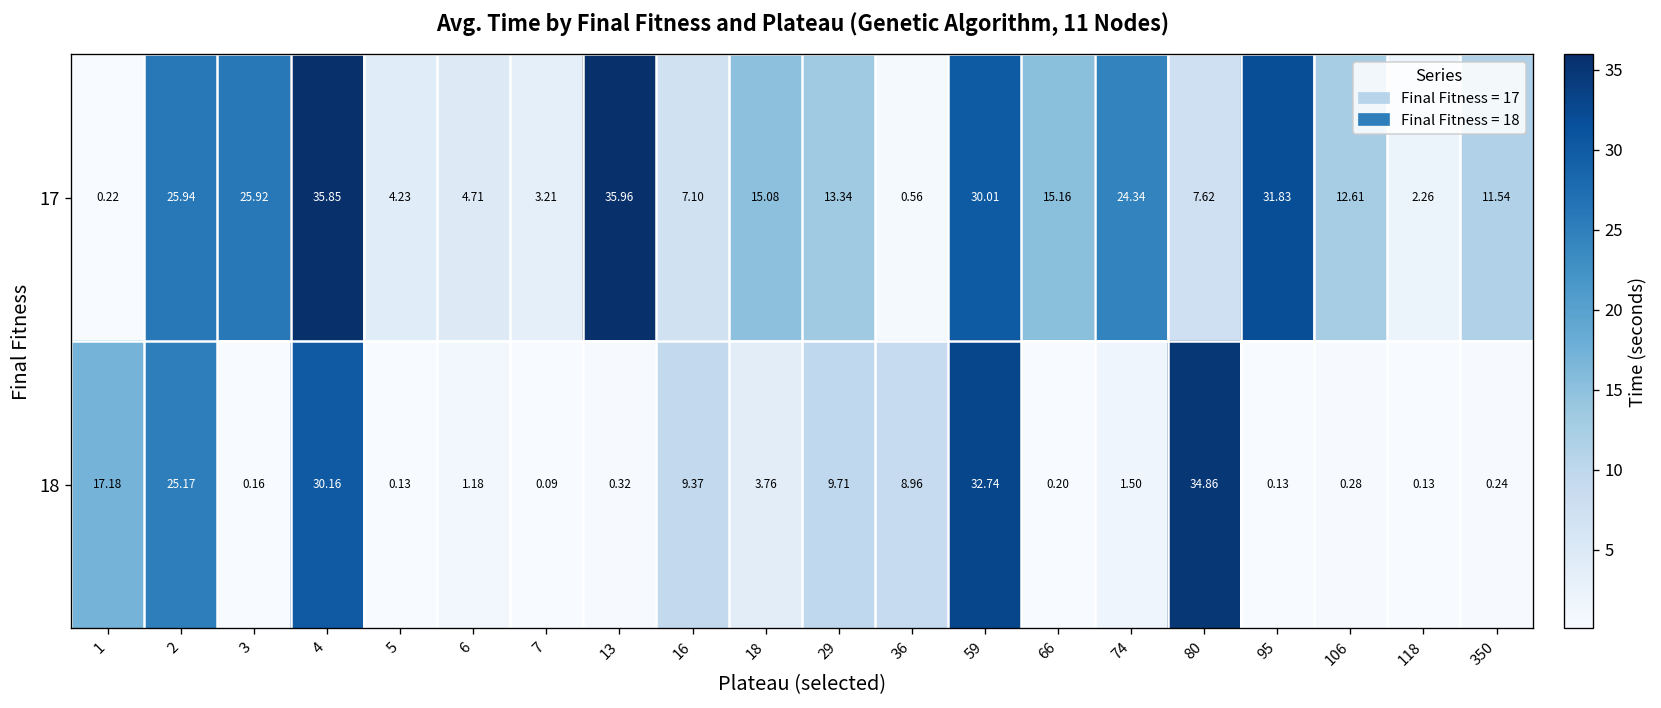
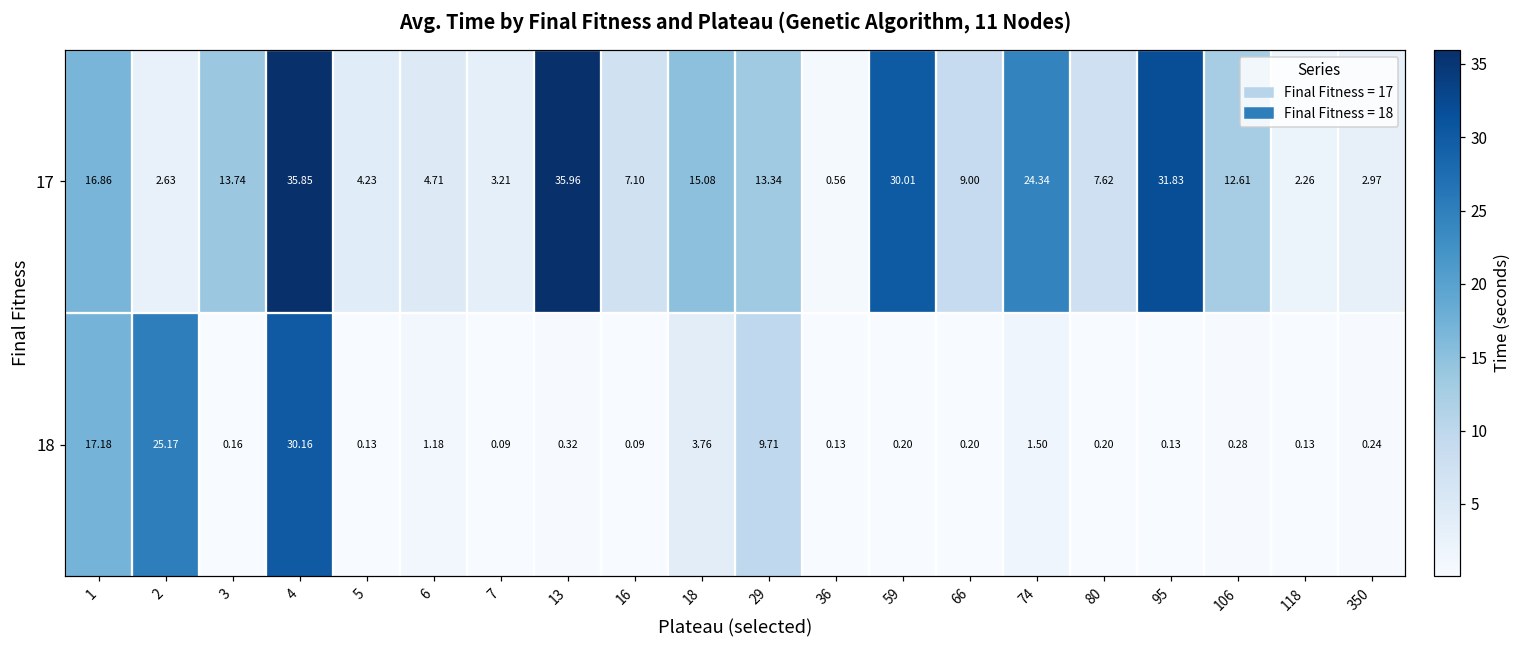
  {
    "17": {
-     "1": 0.22,
-     "2": 25.94,
-     "3": 25.92,
+     "1": 16.86,
+     "2": 2.63,
+     "3": 13.74,
      "4": 35.85,
      "5": 4.23,
      "6": 4.71,
      "7": 3.21,
      "13": 35.96,
      "16": 7.10,
      "18": 15.08,
      "29": 13.34,
      "36": 0.56,
      "59": 30.01,
-     "66": 15.16,
+     "66": 9.00,
      "74": 24.34,
      "80": 7.62,
      "95": 31.83,
      "106": 12.61,
      "118": 2.26,
-     "350": 11.54
+     "350": 2.97
    },
    "18": {
      "1": 17.18,
      "2": 25.17,
      "3": 0.16,
      "4": 30.16,
      "5": 0.13,
      "6": 1.18,
      "7": 0.09,
      "13": 0.32,
-     "16": 9.37,
+     "16": 0.09,
      "18": 3.76,
      "29": 9.71,
-     "36": 8.96,
-     "59": 32.74,
+     "36": 0.13,
+     "59": 0.20,
      "66": 0.20,
      "74": 1.50,
-     "80": 34.86,
+     "80": 0.20,
      "95": 0.13,
      "106": 0.28,
      "118": 0.13,
      "350": 0.24
    }
  }
